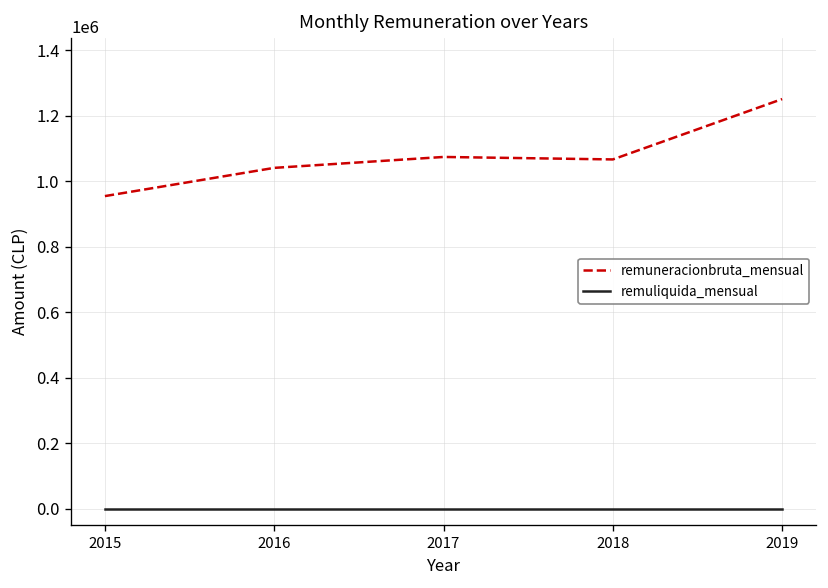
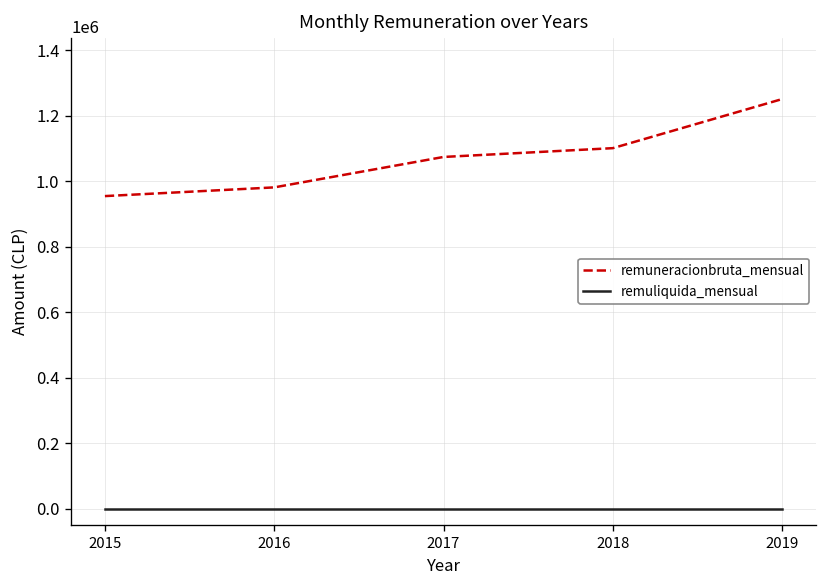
  {
    "remuneracionbruta_mensual": {
      "2015": 950000,
-     "2016": 1040000,
+     "2016": 980000,
      "2017": 1070000,
-     "2018": 1070000,
+     "2018": 1100000,
      "2019": 1250000
    },
    "remuliquida_mensual": {
      "2015": 0,
      "2016": 0,
      "2017": 0,
      "2018": 0,
      "2019": 0
    }
  }
